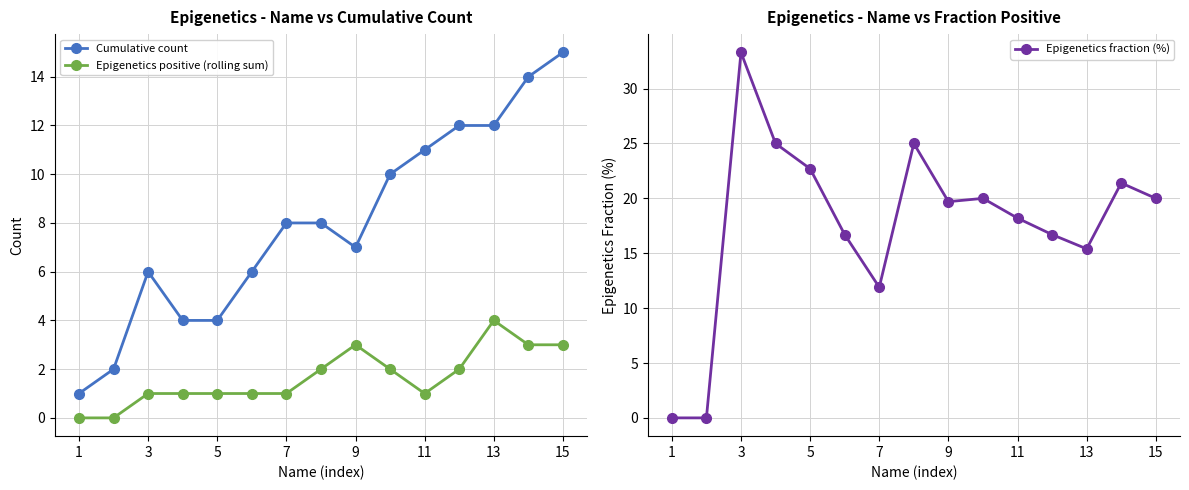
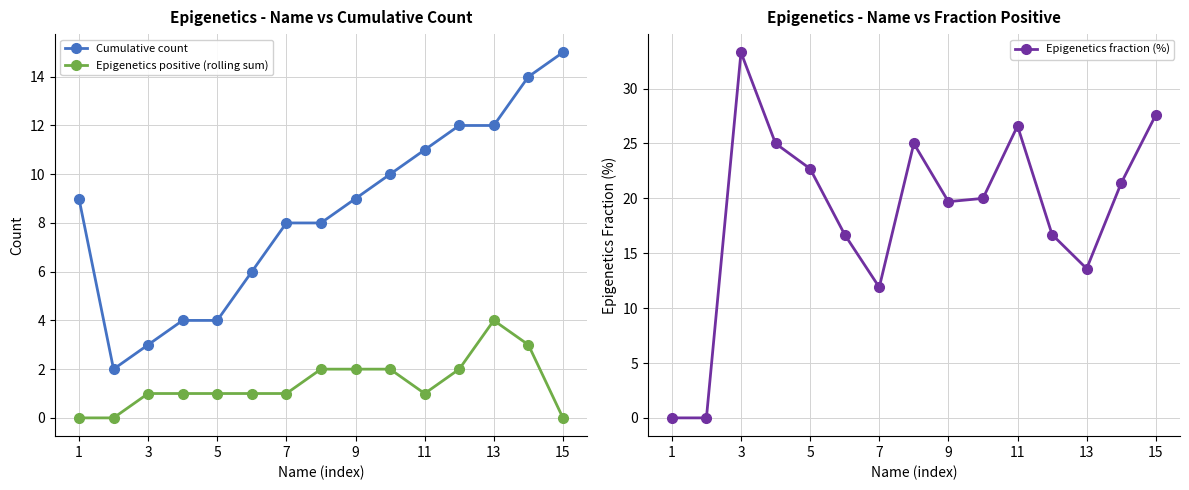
  {
    "Epigenetics - Name vs Cumulative Count": {
      "Cumulative count": {
-       "1": 1,
-       "3": 6,
+       "1": 9,
+       "3": 3,
        "5": 4,
        "7": 8,
-       "9": 7,
+       "9": 9,
        "11": 11,
        "13": 12,
        "15": 15
      },
      "Epigenetics positive (rolling sum)": {
        "1": 0,
        "3": 1,
        "5": 1,
        "7": 1,
-       "9": 3,
+       "9": 2,
        "11": 1,
        "13": 4,
-       "15": 3
+       "15": 0
      }
    },
    "Epigenetics - Name vs Fraction Positive": {
      "1": 0.0,
      "3": 33.3,
      "5": 22.7,
      "7": 11.9,
      "9": 19.7,
-     "11": 18.2,
-     "13": 15.4,
-     "15": 20.0
+     "11": 26.6,
+     "13": 13.6,
+     "15": 27.6
    }
  }
